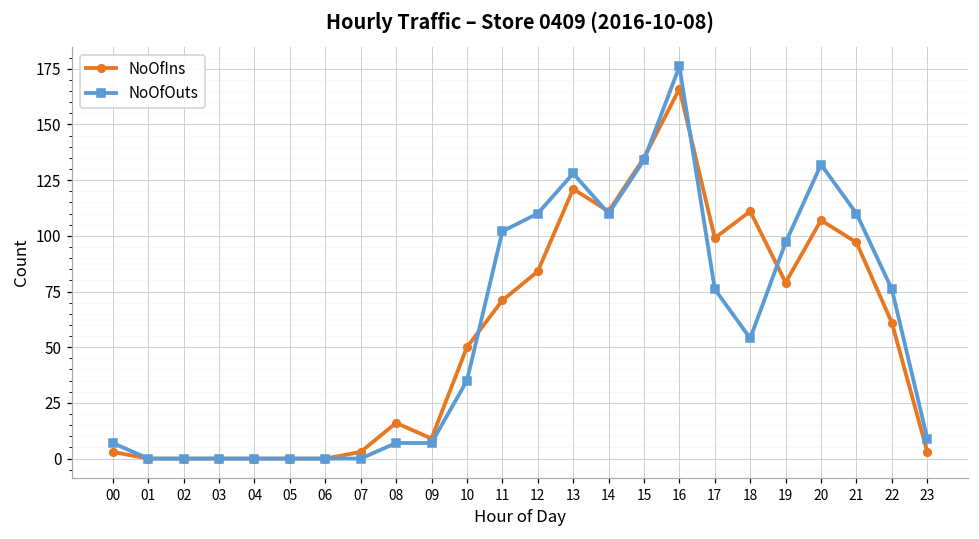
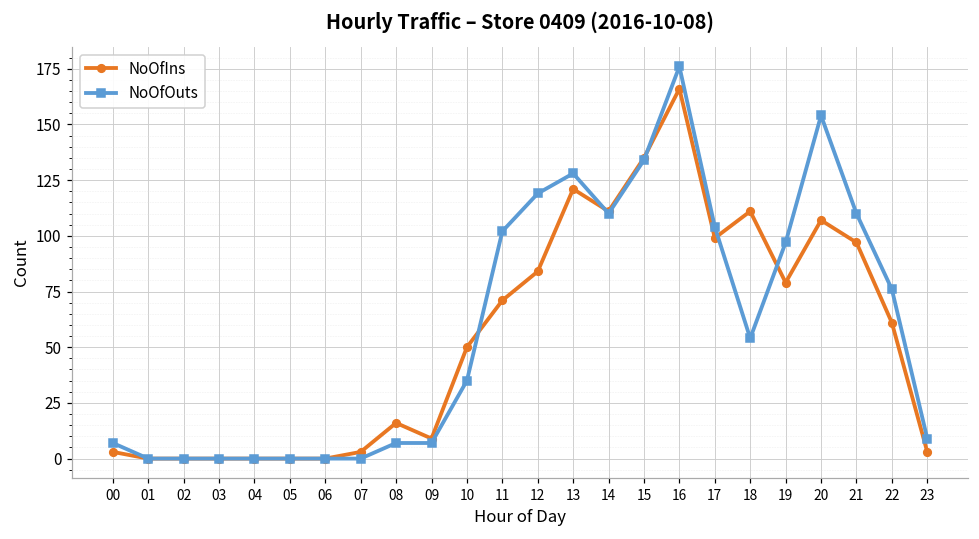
  {
    "NoOfIns": {
      "00": 3,
      "07": 3,
      "08": 16,
      "09": 9,
      "10": 50,
      "11": 71,
      "12": 84,
      "13": 121,
      "16": 166,
      "17": 99,
      "18": 111,
      "19": 79,
      "20": 107,
      "21": 97,
      "22": 61,
      "23": 3
    },
    "NoOfOuts": {
      "00": 7,
      "07": 0,
      "08": 7,
      "09": 7,
      "10": 35,
      "11": 102,
-     "12": 110,
+     "12": 119,
      "13": 128,
      "16": 176,
-     "17": 76,
+     "17": 104,
      "18": 54,
      "19": 97,
-     "20": 132,
+     "20": 154,
      "21": 110,
      "22": 76,
      "23": 9
    }
  }
